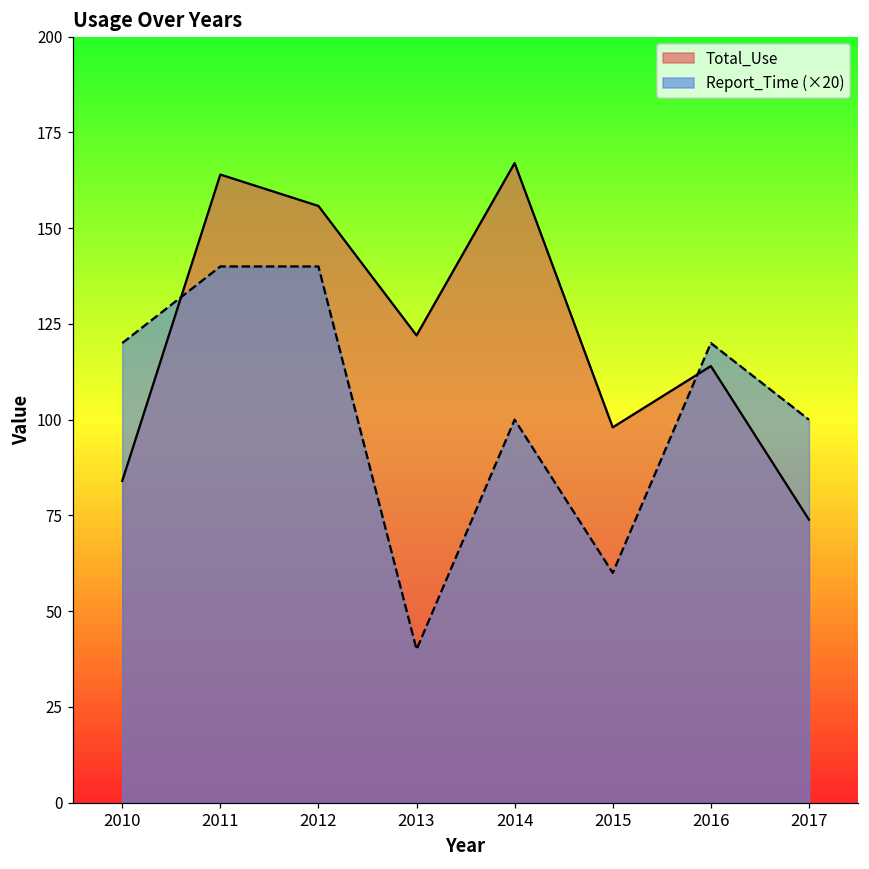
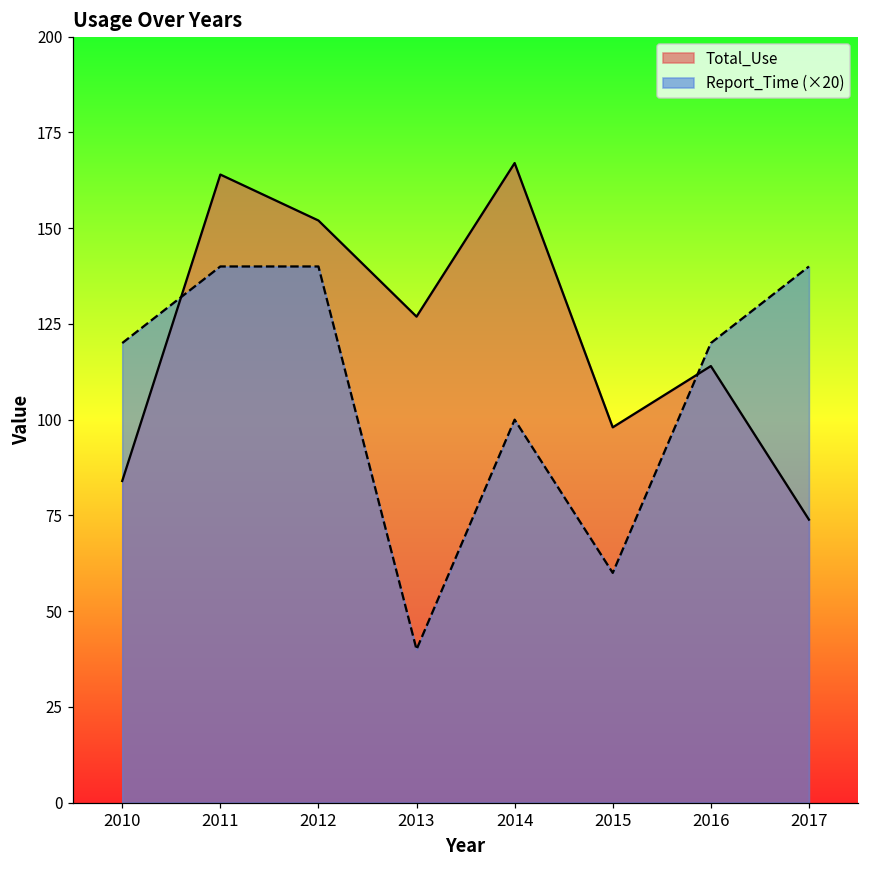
  {
    "Total_Use": {
      "2010": 84,
      "2011": 164,
-     "2012": 156,
-     "2013": 122,
+     "2012": 152,
+     "2013": 127,
      "2014": 167,
      "2015": 98,
      "2016": 114,
      "2017": 74
    },
    "Report_Time (×20)": {
      "2010": 120,
      "2011": 140,
      "2012": 140,
      "2013": 40,
      "2014": 100,
      "2015": 60,
      "2016": 120,
-     "2017": 100
+     "2017": 140
    }
  }
